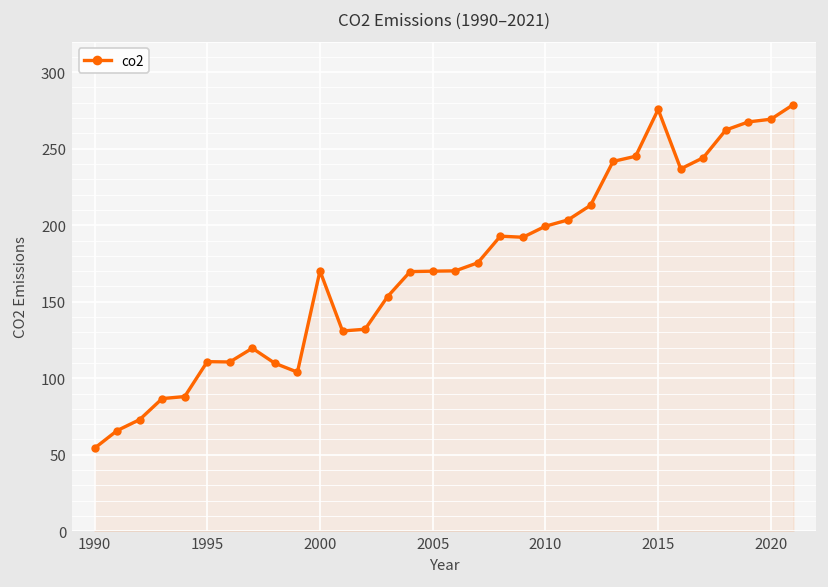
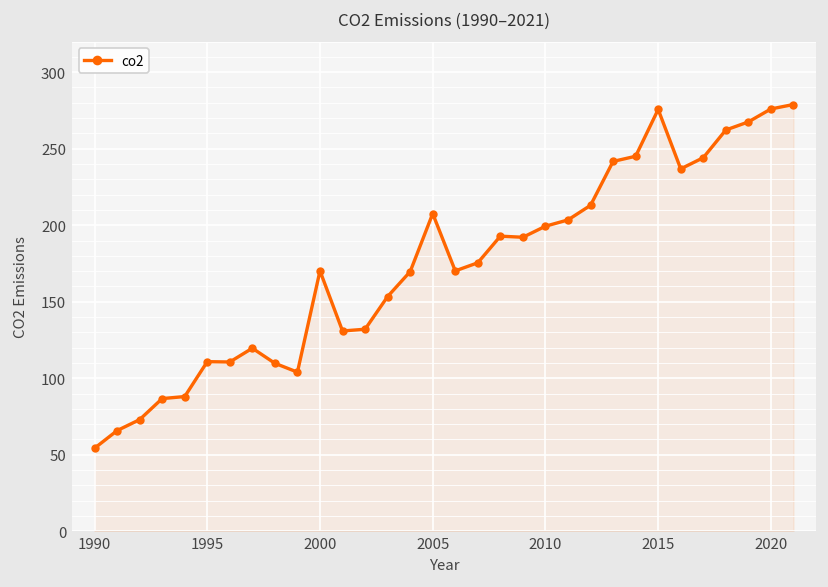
  {
    "1990": 54,
    "1995": 111,
    "2000": 170,
-   "2005": 170,
+   "2005": 208,
    "2010": 199,
    "2015": 276,
-   "2020": 269
+   "2020": 276
  }
